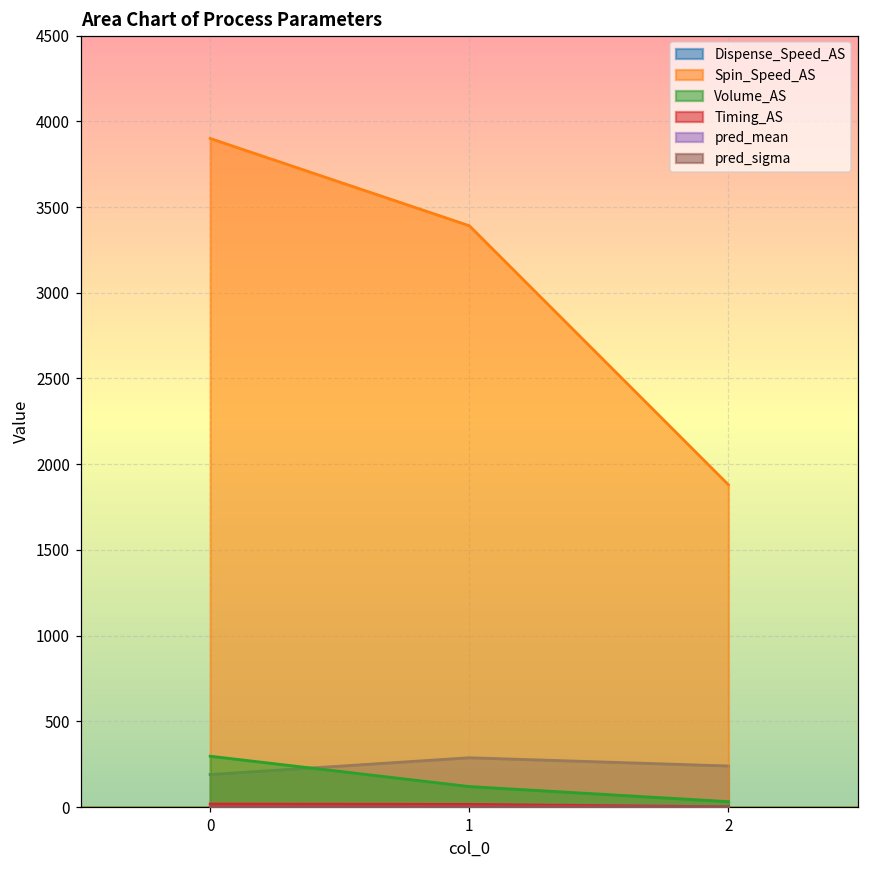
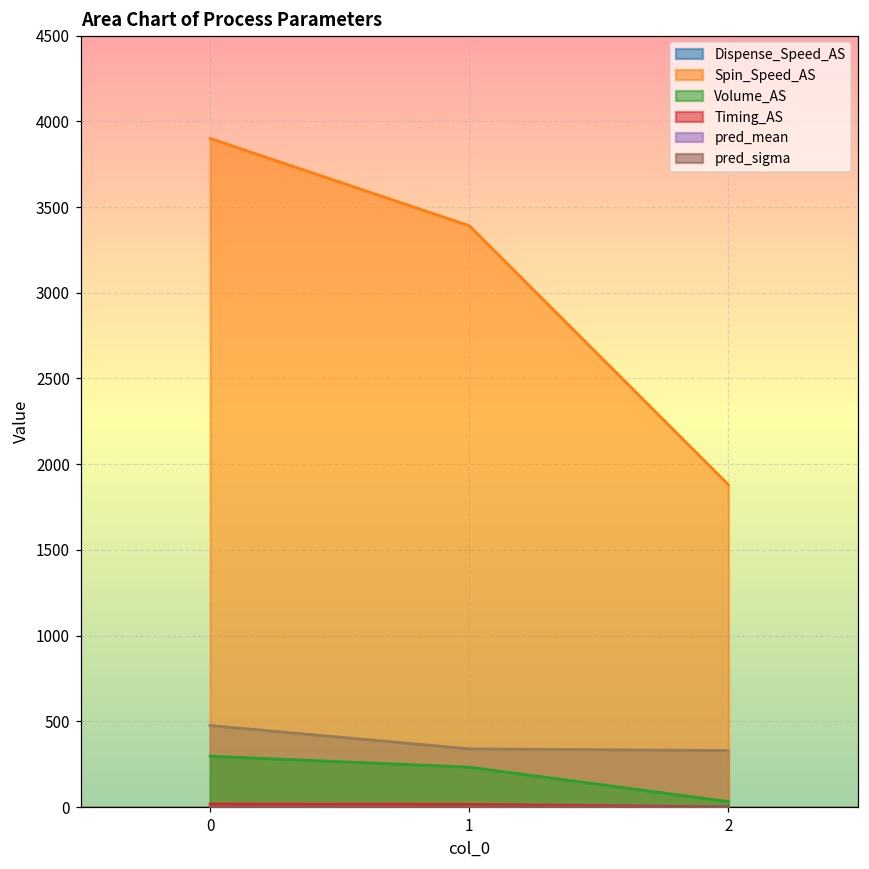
  {
    "Dispense_Speed_AS": {
-     "0": 190,
-     "1": 290,
-     "2": 240
+     "0": 480,
+     "1": 340,
+     "2": 330
    },
    "Spin_Speed_AS": {
      "0": 3900,
      "1": 3390,
      "2": 1880
    },
    "Volume_AS": {
      "0": 300,
-     "1": 120,
+     "1": 230,
      "2": 30
    },
    "Timing_AS": {
      "0": 20
    },
    "pred_sigma": {
      "0": 0
    }
  }
